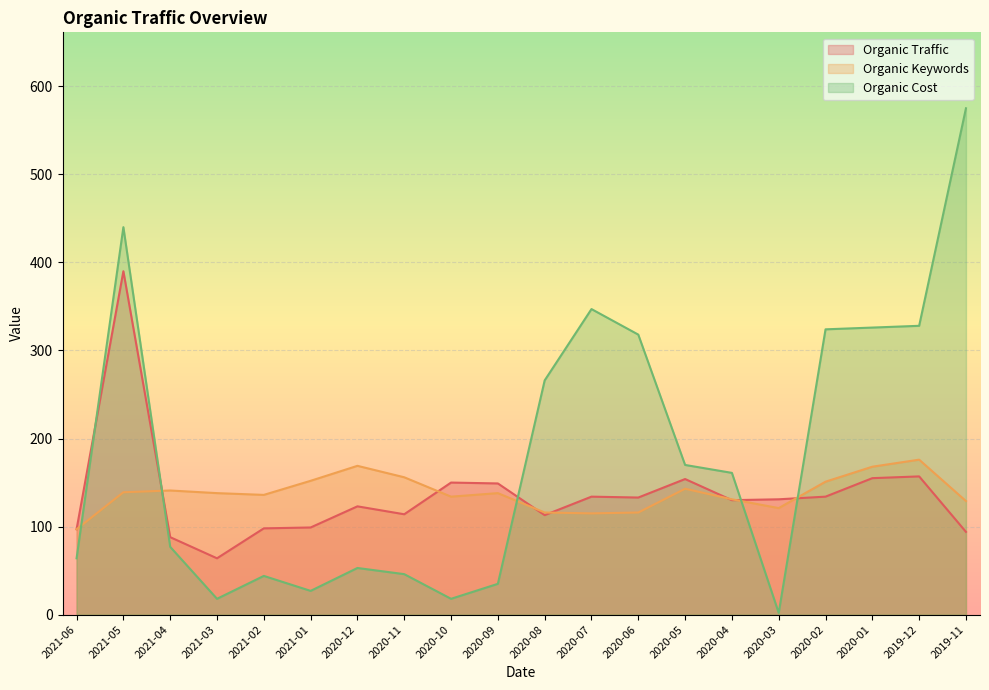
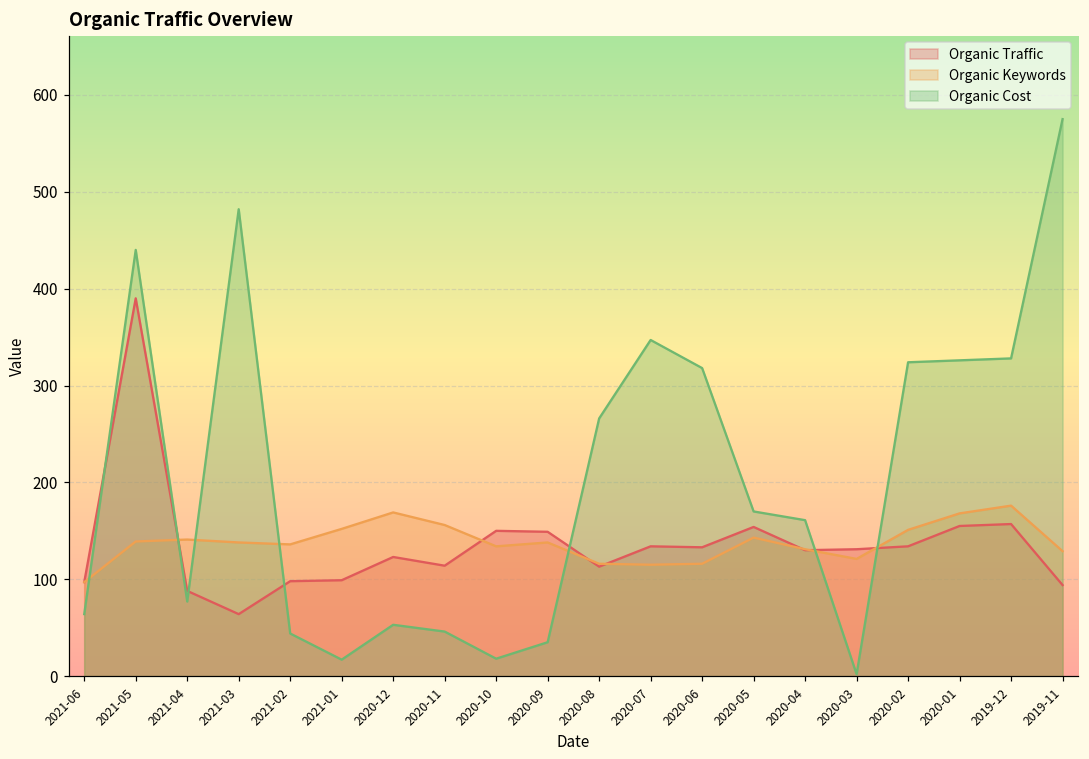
  {
    "Organic Cost": {
      "2021-06": 60,
      "2021-05": 440,
      "2021-04": 80,
-     "2021-03": 20,
+     "2021-03": 480,
      "2021-02": 40,
-     "2021-01": 30,
+     "2021-01": 20,
      "2020-12": 50,
      "2020-11": 50,
      "2020-10": 20,
      "2020-09": 40,
      "2020-08": 270,
      "2020-07": 350,
      "2020-06": 320,
      "2020-05": 170,
      "2020-04": 160,
      "2020-03": 0,
      "2020-02": 320,
      "2020-01": 330,
      "2019-12": 330,
      "2019-11": 580
    }
  }
